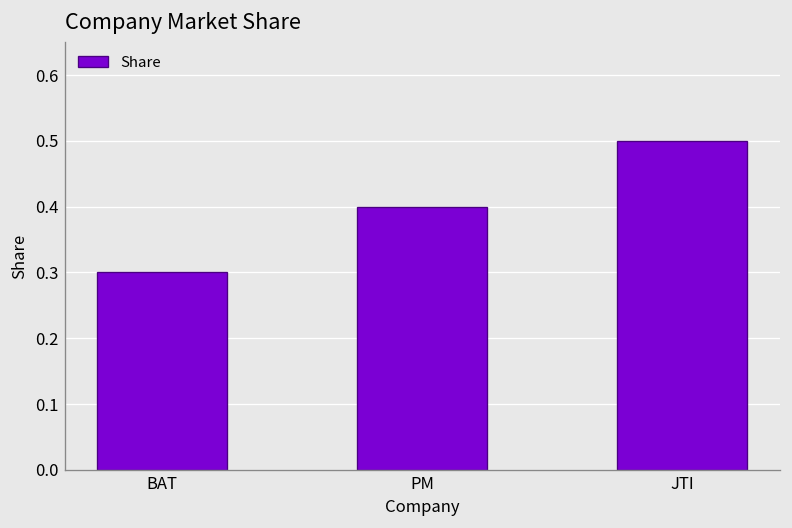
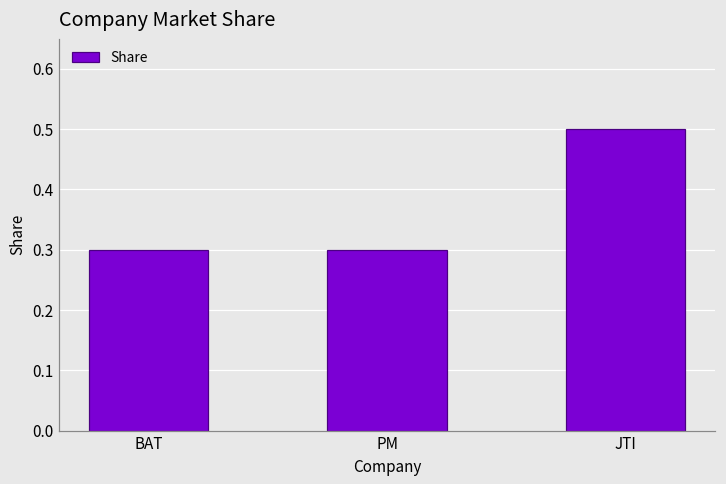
  {
    "BAT": 0.3,
-   "PM": 0.4,
+   "PM": 0.3,
    "JTI": 0.5
  }
